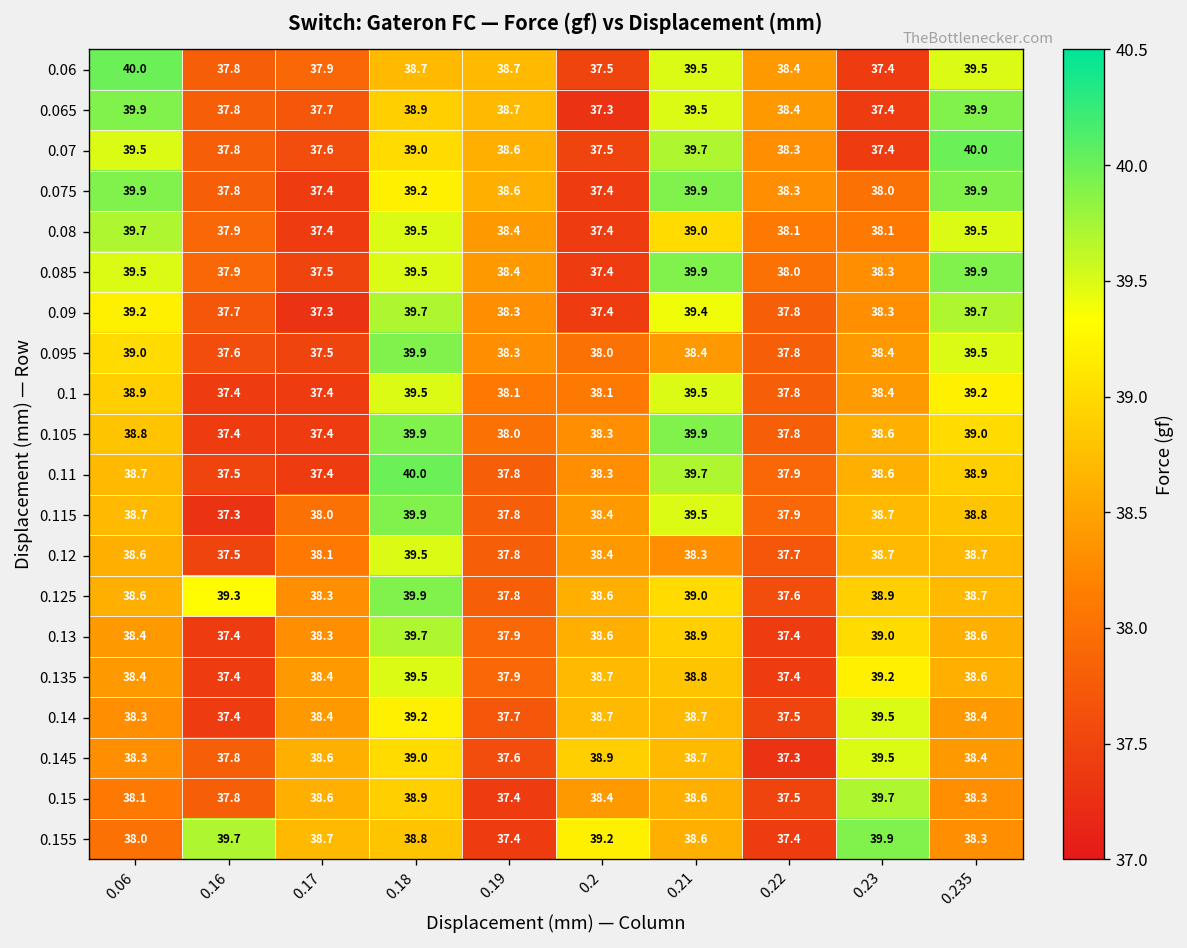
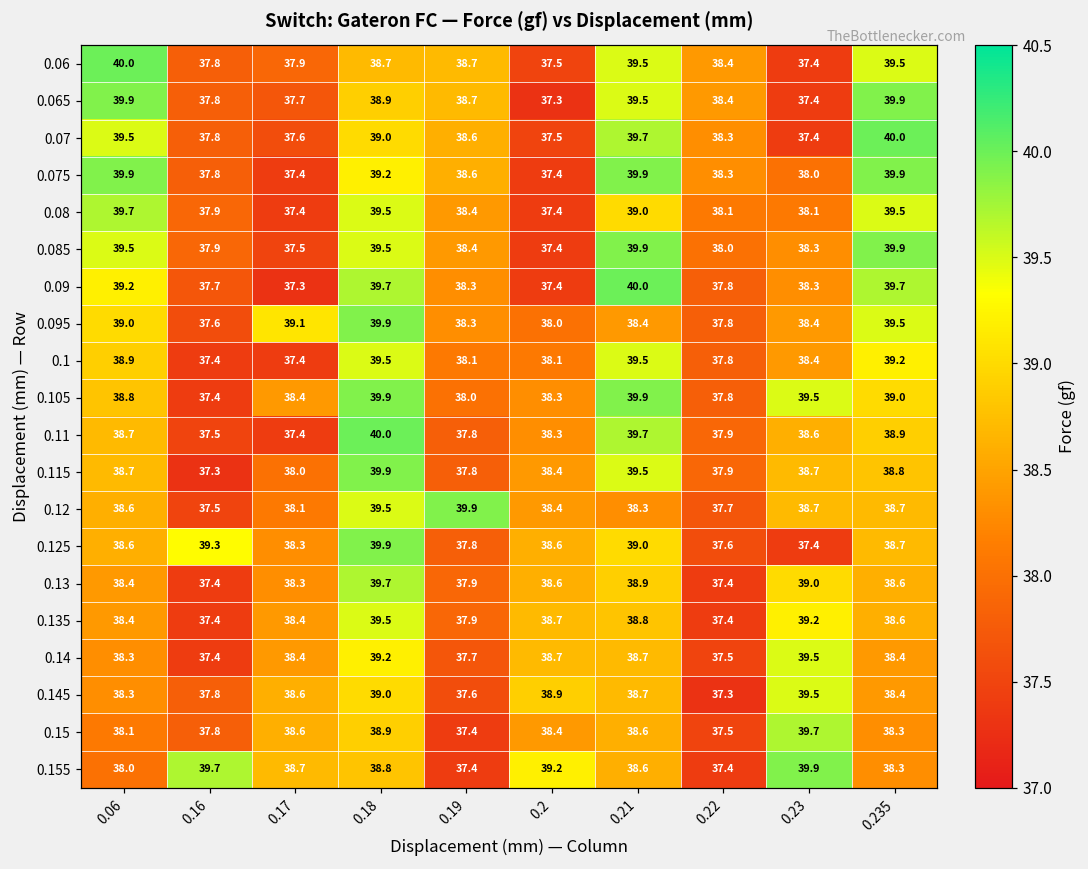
  {
    "0.06": {
      "0.06": 40.0,
      "0.16": 37.8,
      "0.17": 37.9,
      "0.18": 38.7,
      "0.19": 38.7,
      "0.2": 37.5,
      "0.21": 39.5,
      "0.22": 38.4,
      "0.23": 37.4,
      "0.235": 39.5
    },
    "0.065": {
      "0.06": 39.9,
      "0.16": 37.8,
      "0.17": 37.7,
      "0.18": 38.9,
      "0.19": 38.7,
      "0.2": 37.3,
      "0.21": 39.5,
      "0.22": 38.4,
      "0.23": 37.4,
      "0.235": 39.9
    },
    "0.07": {
      "0.06": 39.5,
      "0.16": 37.8,
      "0.17": 37.6,
      "0.18": 39.0,
      "0.19": 38.6,
      "0.2": 37.5,
      "0.21": 39.7,
      "0.22": 38.3,
      "0.23": 37.4,
      "0.235": 40.0
    },
    "0.075": {
      "0.06": 39.9,
      "0.16": 37.8,
      "0.17": 37.4,
      "0.18": 39.2,
      "0.19": 38.6,
      "0.2": 37.4,
      "0.21": 39.9,
      "0.22": 38.3,
      "0.23": 38.0,
      "0.235": 39.9
    },
    "0.08": {
      "0.06": 39.7,
      "0.16": 37.9,
      "0.17": 37.4,
      "0.18": 39.5,
      "0.19": 38.4,
      "0.2": 37.4,
      "0.21": 39.0,
      "0.22": 38.1,
      "0.23": 38.1,
      "0.235": 39.5
    },
    "0.085": {
      "0.06": 39.5,
      "0.16": 37.9,
      "0.17": 37.5,
      "0.18": 39.5,
      "0.19": 38.4,
      "0.2": 37.4,
      "0.21": 39.9,
      "0.22": 38.0,
      "0.23": 38.3,
      "0.235": 39.9
    },
    "0.09": {
      "0.06": 39.2,
      "0.16": 37.7,
      "0.17": 37.3,
      "0.18": 39.7,
      "0.19": 38.3,
      "0.2": 37.4,
-     "0.21": 39.4,
+     "0.21": 40.0,
      "0.22": 37.8,
      "0.23": 38.3,
      "0.235": 39.7
    },
    "0.095": {
      "0.06": 39.0,
      "0.16": 37.6,
-     "0.17": 37.5,
+     "0.17": 39.1,
      "0.18": 39.9,
      "0.19": 38.3,
      "0.2": 38.0,
      "0.21": 38.4,
      "0.22": 37.8,
      "0.23": 38.4,
      "0.235": 39.5
    },
    "0.1": {
      "0.06": 38.9,
      "0.16": 37.4,
      "0.17": 37.4,
      "0.18": 39.5,
      "0.19": 38.1,
      "0.2": 38.1,
      "0.21": 39.5,
      "0.22": 37.8,
      "0.23": 38.4,
      "0.235": 39.2
    },
    "0.105": {
      "0.06": 38.8,
      "0.16": 37.4,
-     "0.17": 37.4,
+     "0.17": 38.4,
      "0.18": 39.9,
      "0.19": 38.0,
      "0.2": 38.3,
      "0.21": 39.9,
      "0.22": 37.8,
-     "0.23": 38.6,
+     "0.23": 39.5,
      "0.235": 39.0
    },
    "0.11": {
      "0.06": 38.7,
      "0.16": 37.5,
      "0.17": 37.4,
      "0.18": 40.0,
      "0.19": 37.8,
      "0.2": 38.3,
      "0.21": 39.7,
      "0.22": 37.9,
      "0.23": 38.6,
      "0.235": 38.9
    },
    "0.115": {
      "0.06": 38.7,
      "0.16": 37.3,
      "0.17": 38.0,
      "0.18": 39.9,
      "0.19": 37.8,
      "0.2": 38.4,
      "0.21": 39.5,
      "0.22": 37.9,
      "0.23": 38.7,
      "0.235": 38.8
    },
    "0.12": {
      "0.06": 38.6,
      "0.16": 37.5,
      "0.17": 38.1,
      "0.18": 39.5,
-     "0.19": 37.8,
+     "0.19": 39.9,
      "0.2": 38.4,
      "0.21": 38.3,
      "0.22": 37.7,
      "0.23": 38.7,
      "0.235": 38.7
    },
    "0.125": {
      "0.06": 38.6,
      "0.16": 39.3,
      "0.17": 38.3,
      "0.18": 39.9,
      "0.19": 37.8,
      "0.2": 38.6,
      "0.21": 39.0,
      "0.22": 37.6,
-     "0.23": 38.9,
+     "0.23": 37.4,
      "0.235": 38.7
    },
    "0.13": {
      "0.06": 38.4,
      "0.16": 37.4,
      "0.17": 38.3,
      "0.18": 39.7,
      "0.19": 37.9,
      "0.2": 38.6,
      "0.21": 38.9,
      "0.22": 37.4,
      "0.23": 39.0,
      "0.235": 38.6
    },
    "0.135": {
      "0.06": 38.4,
      "0.16": 37.4,
      "0.17": 38.4,
      "0.18": 39.5,
      "0.19": 37.9,
      "0.2": 38.7,
      "0.21": 38.8,
      "0.22": 37.4,
      "0.23": 39.2,
      "0.235": 38.6
    },
    "0.14": {
      "0.06": 38.3,
      "0.16": 37.4,
      "0.17": 38.4,
      "0.18": 39.2,
      "0.19": 37.7,
      "0.2": 38.7,
      "0.21": 38.7,
      "0.22": 37.5,
      "0.23": 39.5,
      "0.235": 38.4
    },
    "0.145": {
      "0.06": 38.3,
      "0.16": 37.8,
      "0.17": 38.6,
      "0.18": 39.0,
      "0.19": 37.6,
      "0.2": 38.9,
      "0.21": 38.7,
      "0.22": 37.3,
      "0.23": 39.5,
      "0.235": 38.4
    },
    "0.15": {
      "0.06": 38.1,
      "0.16": 37.8,
      "0.17": 38.6,
      "0.18": 38.9,
      "0.19": 37.4,
      "0.2": 38.4,
      "0.21": 38.6,
      "0.22": 37.5,
      "0.23": 39.7,
      "0.235": 38.3
    },
    "0.155": {
      "0.06": 38.0,
      "0.16": 39.7,
      "0.17": 38.7,
      "0.18": 38.8,
      "0.19": 37.4,
      "0.2": 39.2,
      "0.21": 38.6,
      "0.22": 37.4,
      "0.23": 39.9,
      "0.235": 38.3
    }
  }
